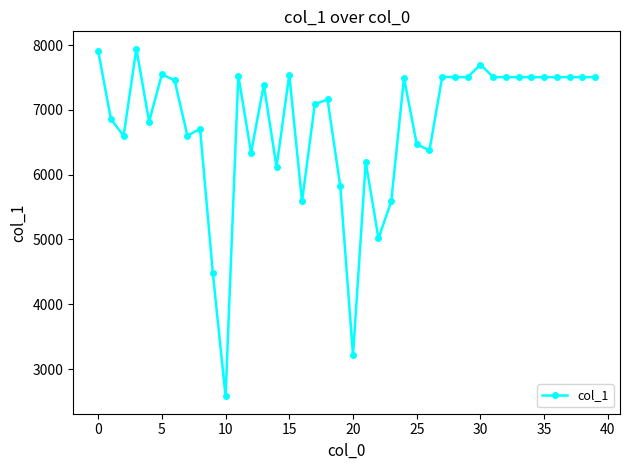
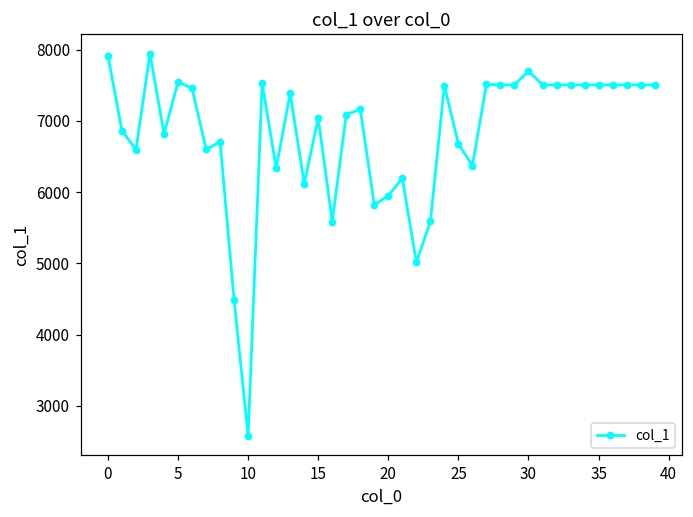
  {
    "0": 7900,
    "5": 7500,
    "10": 2600,
-   "15": 7500,
-   "20": 3200,
-   "25": 6500,
+   "15": 7000,
+   "20": 6000,
+   "25": 6700,
    "30": 7700,
    "35": 7500
  }
